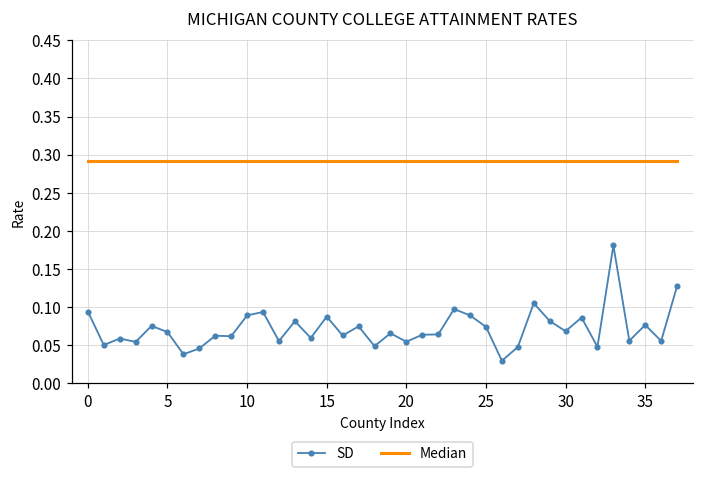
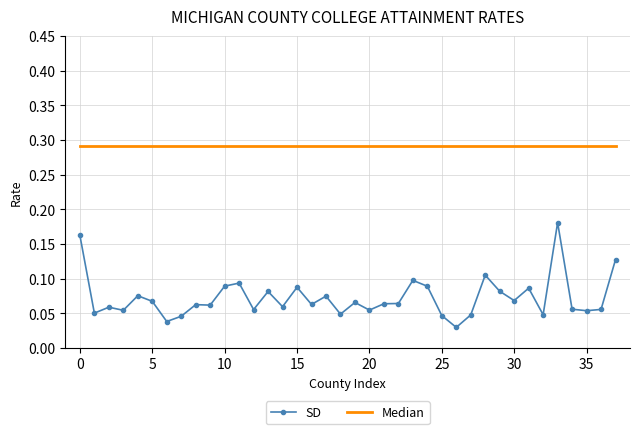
  {
    "SD": {
-     "0": 0.09,
+     "0": 0.16,
      "5": 0.07,
      "10": 0.09,
      "15": 0.09,
      "20": 0.05,
-     "25": 0.07,
+     "25": 0.05,
      "30": 0.07,
-     "35": 0.08
+     "35": 0.05
    },
    "Median": {
      "0": 0.29,
      "5": 0.29,
      "10": 0.29,
      "15": 0.29,
      "20": 0.29,
      "25": 0.29,
      "30": 0.29,
      "35": 0.29
    }
  }
